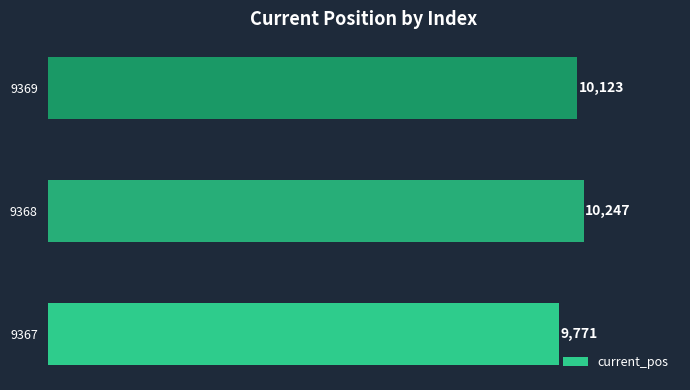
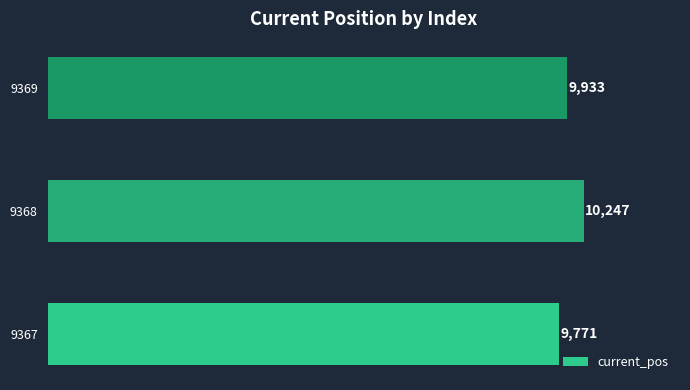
  {
-   "9369": "10,123",
+   "9369": "9,933",
    "9368": "10,247",
    "9367": "9,771"
  }
